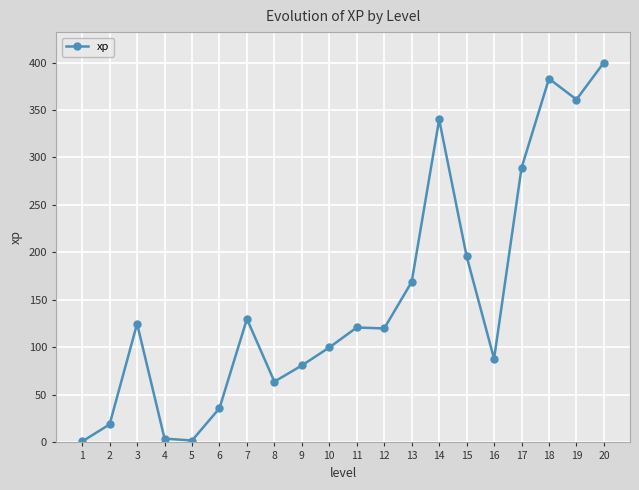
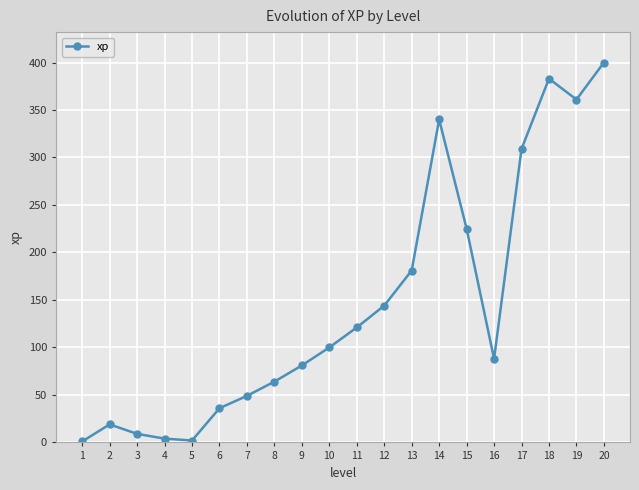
  {
    "1": 0,
    "2": 20,
-   "3": 130,
+   "3": 10,
    "4": 0,
    "5": 0,
    "6": 40,
-   "7": 130,
+   "7": 50,
    "8": 60,
    "9": 80,
    "10": 100,
    "11": 120,
-   "12": 120,
-   "13": 170,
+   "12": 140,
+   "13": 180,
    "14": 340,
-   "15": 200,
+   "15": 230,
    "16": 90,
-   "17": 290,
+   "17": 310,
    "18": 380,
    "19": 360,
    "20": 400
  }
